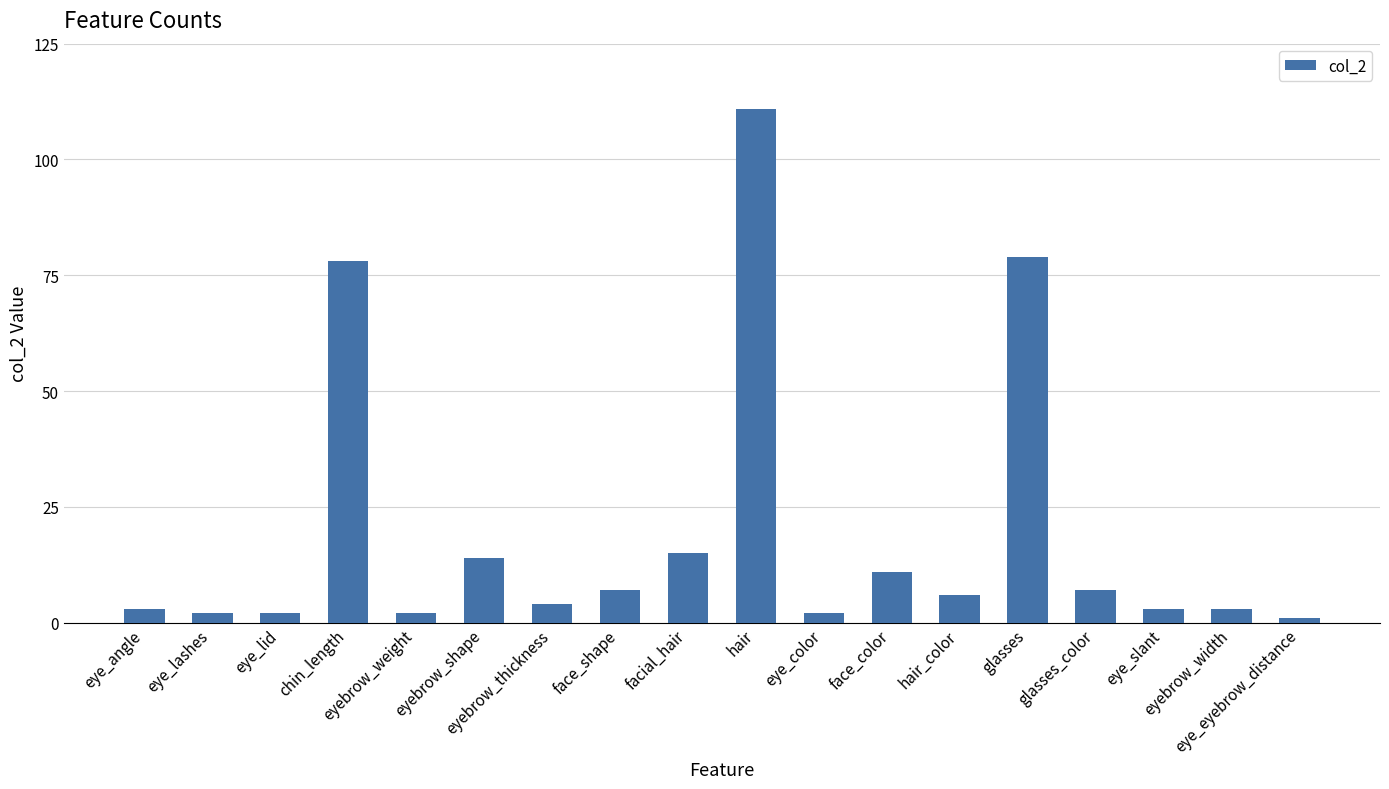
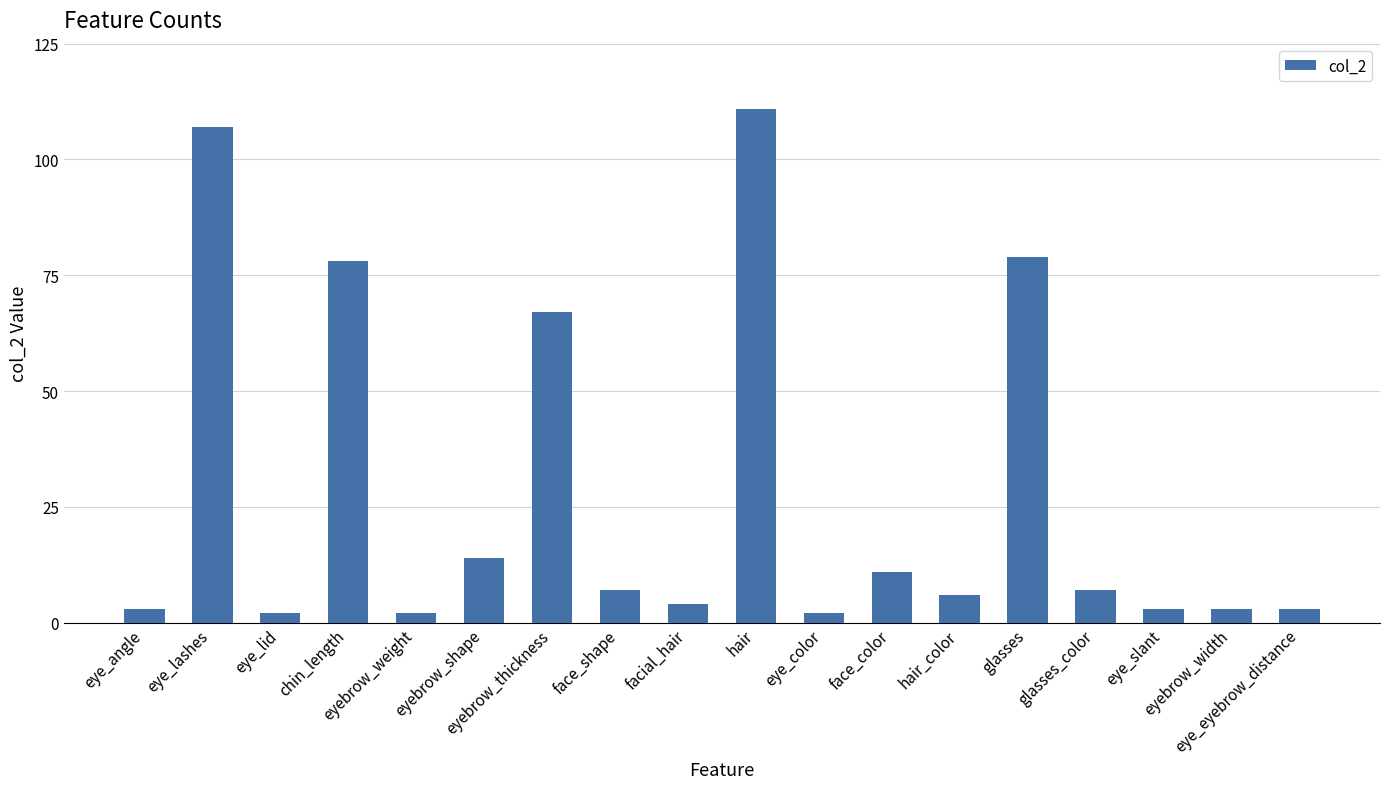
  {
    "eye_angle": 3,
-   "eye_lashes": 2,
+   "eye_lashes": 107,
    "eye_lid": 2,
    "chin_length": 78,
    "eyebrow_weight": 2,
    "eyebrow_shape": 14,
-   "eyebrow_thickness": 4,
+   "eyebrow_thickness": 67,
    "face_shape": 7,
-   "facial_hair": 15,
+   "facial_hair": 4,
    "hair": 111,
    "eye_color": 2,
    "face_color": 11,
    "hair_color": 6,
    "glasses": 79,
    "glasses_color": 7,
    "eye_slant": 3,
    "eyebrow_width": 3,
-   "eye_eyebrow_distance": 1
+   "eye_eyebrow_distance": 3
  }
